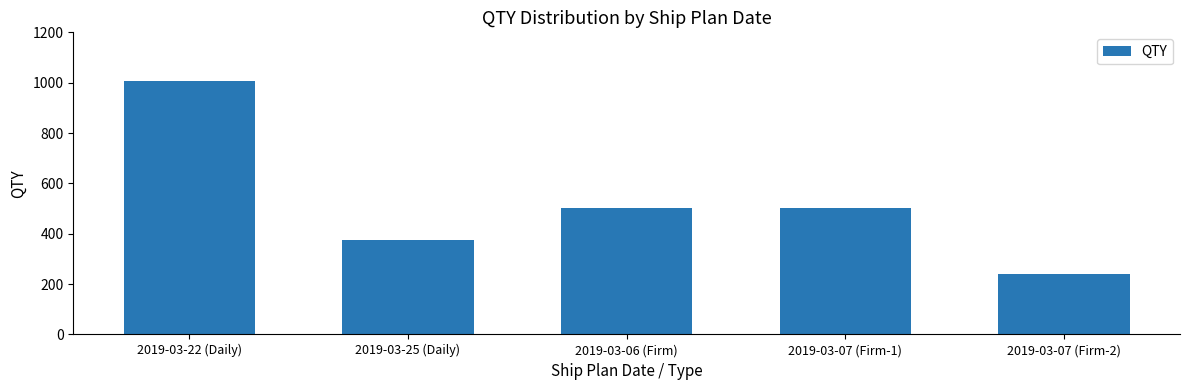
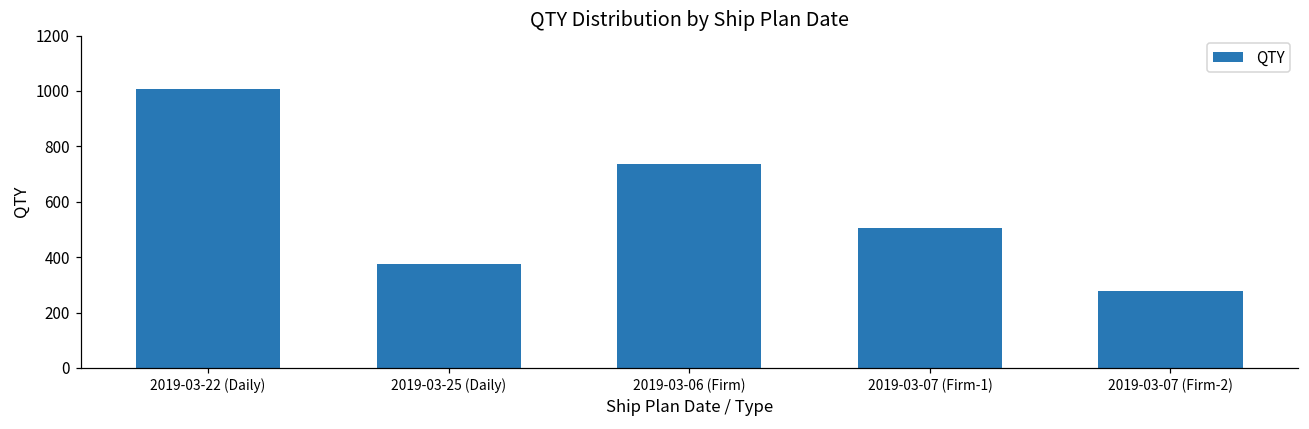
  {
    "2019-03-22 (Daily)": 1010,
    "2019-03-25 (Daily)": 380,
-   "2019-03-06 (Firm)": 500,
+   "2019-03-06 (Firm)": 740,
    "2019-03-07 (Firm-1)": 500,
-   "2019-03-07 (Firm-2)": 240
+   "2019-03-07 (Firm-2)": 280
  }
